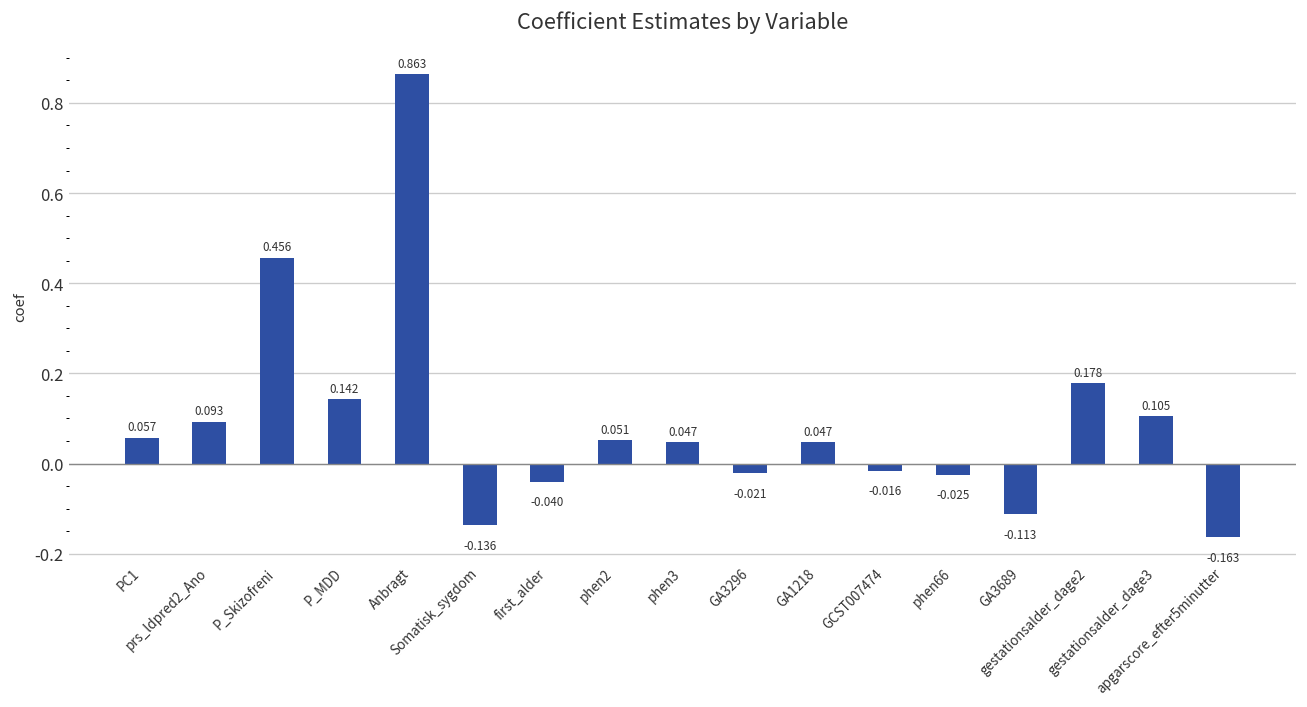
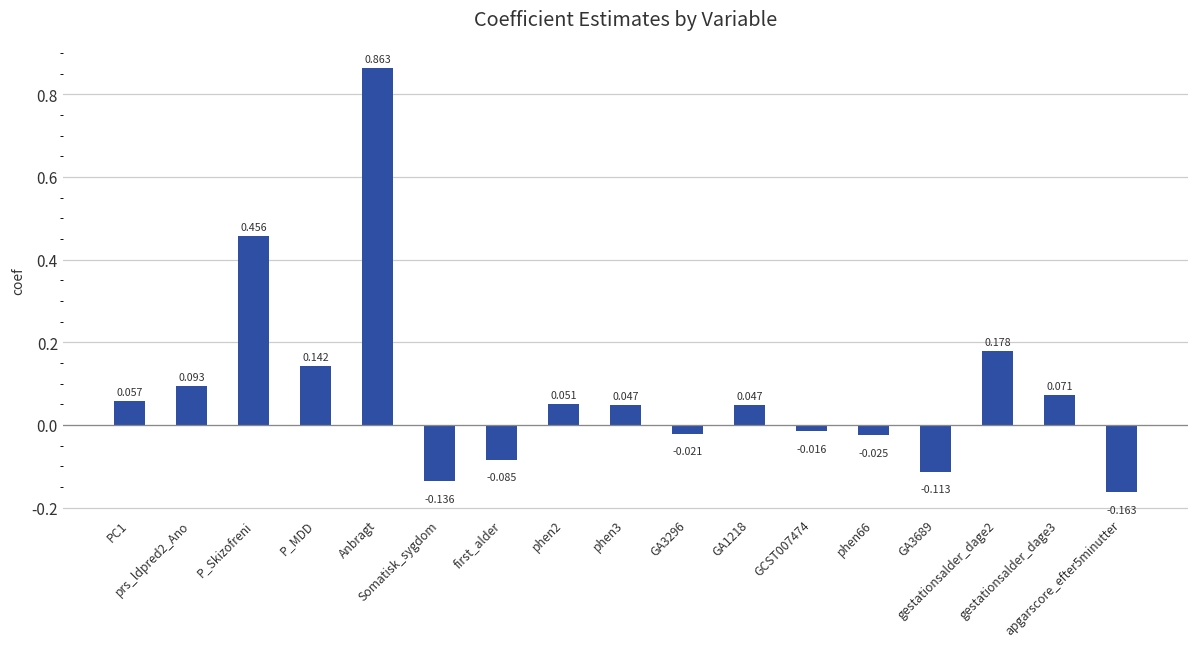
  {
    "PC1": 0.057,
    "prs_ldpred2_Ano": 0.093,
    "P_Skizofreni": 0.456,
    "P_MDD": 0.142,
    "Anbragt": 0.863,
    "Somatisk_sygdom": -0.136,
-   "first_alder": -0.040,
+   "first_alder": -0.085,
    "phen2": 0.051,
    "phen3": 0.047,
    "GA3296": -0.021,
    "GA1218": 0.047,
    "GCST007474": -0.016,
    "phen66": -0.025,
    "GA3689": -0.113,
    "gestationsalder_dage2": 0.178,
-   "gestationsalder_dage3": 0.105,
+   "gestationsalder_dage3": 0.071,
    "apgarscore_efter5minutter": -0.163
  }
